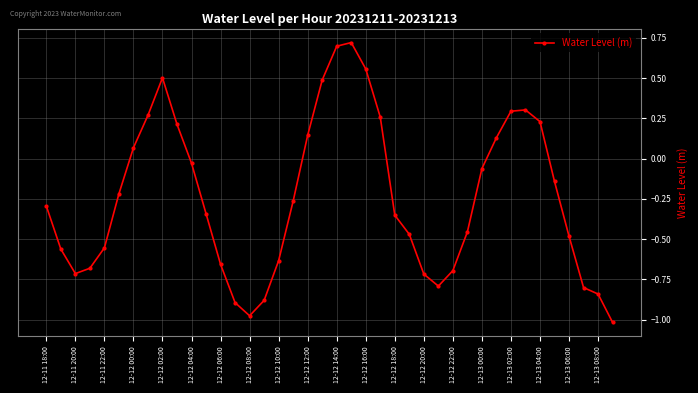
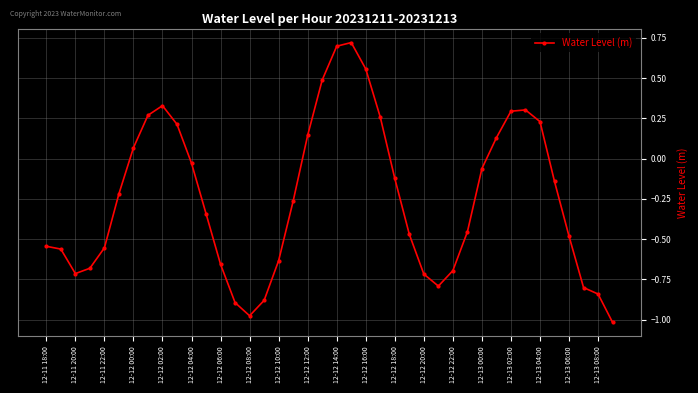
  {
-   "12-11 18:00": -0.29,
+   "12-11 18:00": -0.54,
    "12-11 20:00": -0.71,
    "12-11 22:00": -0.55,
    "12-12 00:00": 0.07,
-   "12-12 02:00": 0.50,
+   "12-12 02:00": 0.33,
    "12-12 04:00": -0.03,
    "12-12 06:00": -0.66,
    "12-12 08:00": -0.98,
    "12-12 10:00": -0.63,
    "12-12 12:00": 0.15,
    "12-12 14:00": 0.70,
    "12-12 16:00": 0.56,
-   "12-12 18:00": -0.35,
+   "12-12 18:00": -0.12,
    "12-12 20:00": -0.72,
    "12-12 22:00": -0.69,
    "12-13 00:00": -0.06,
    "12-13 02:00": 0.29,
    "12-13 04:00": 0.23,
    "12-13 06:00": -0.48,
    "12-13 08:00": -0.84
  }
